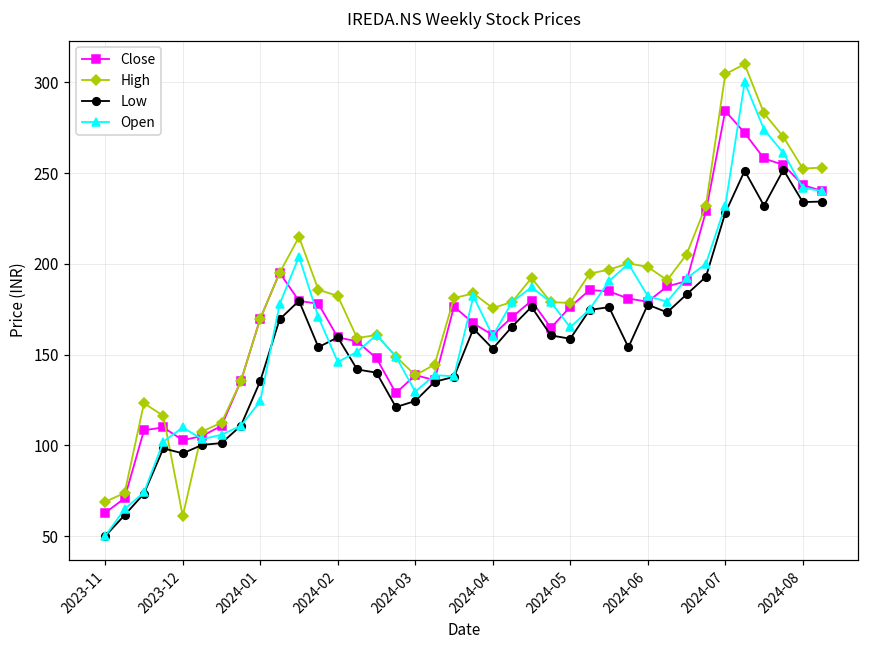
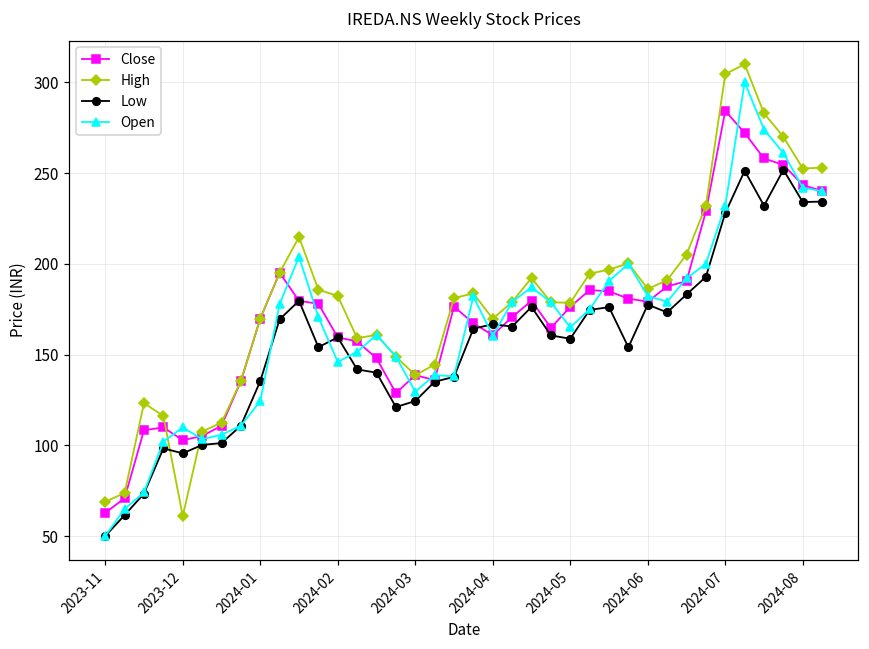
  {
    "Close": {
      "2023-11": 63,
      "2023-12": 103,
      "2024-05": 176,
      "2024-06": 179,
      "2024-07": 284
    },
    "High": {
      "2023-11": 69,
      "2023-12": 61,
      "2024-02": 182,
-     "2024-04": 176,
+     "2024-04": 170,
      "2024-05": 179,
-     "2024-06": 198,
+     "2024-06": 186,
      "2024-07": 305,
      "2024-08": 253
    },
    "Low": {
      "2023-12": 96,
      "2024-01": 135,
      "2024-03": 124,
-     "2024-04": 153,
+     "2024-04": 167,
      "2024-05": 159,
      "2024-06": 178,
      "2024-07": 228,
      "2024-08": 234
    },
    "Open": {
      "2023-12": 110,
      "2024-01": 124,
      "2024-02": 146,
      "2024-03": 130,
      "2024-05": 165,
      "2024-06": 182,
      "2024-07": 232
    }
  }
